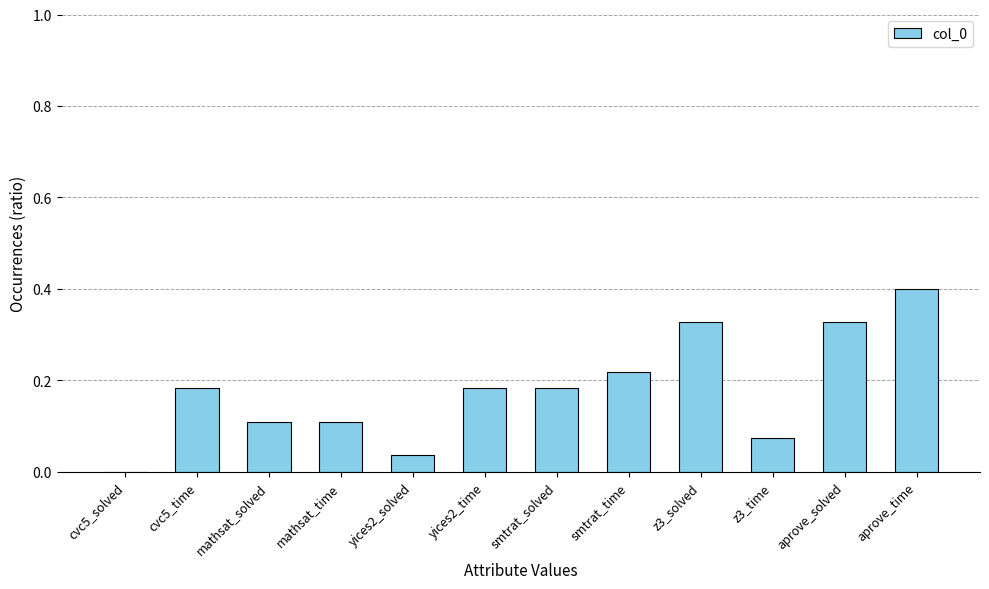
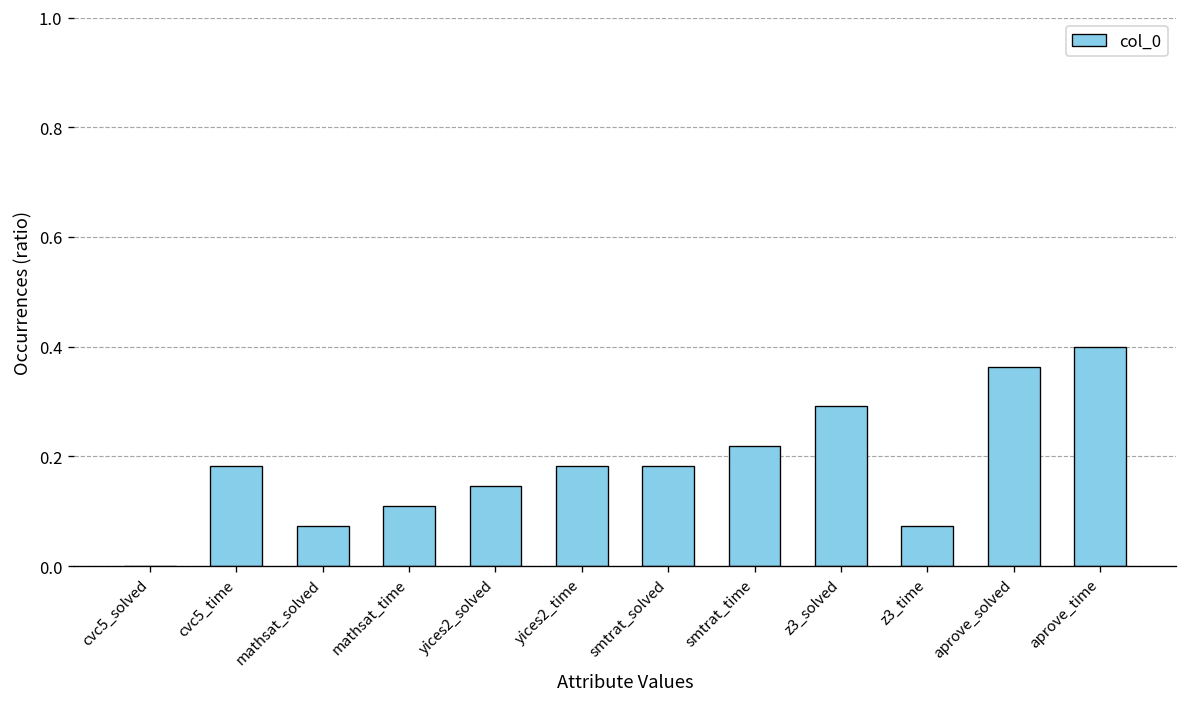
  {
    "cvc5_solved": 0.00,
    "cvc5_time": 0.18,
-   "mathsat_solved": 0.11,
+   "mathsat_solved": 0.07,
    "mathsat_time": 0.11,
-   "yices2_solved": 0.04,
+   "yices2_solved": 0.15,
    "yices2_time": 0.18,
    "smtrat_solved": 0.18,
    "smtrat_time": 0.22,
-   "z3_solved": 0.33,
+   "z3_solved": 0.29,
    "z3_time": 0.07,
-   "aprove_solved": 0.33,
+   "aprove_solved": 0.36,
    "aprove_time": 0.40
  }
